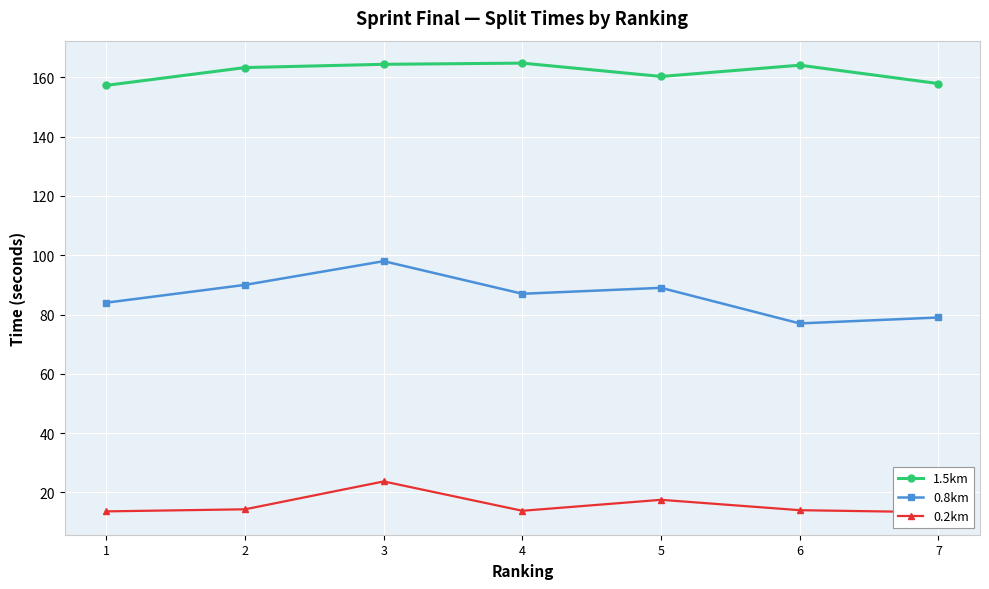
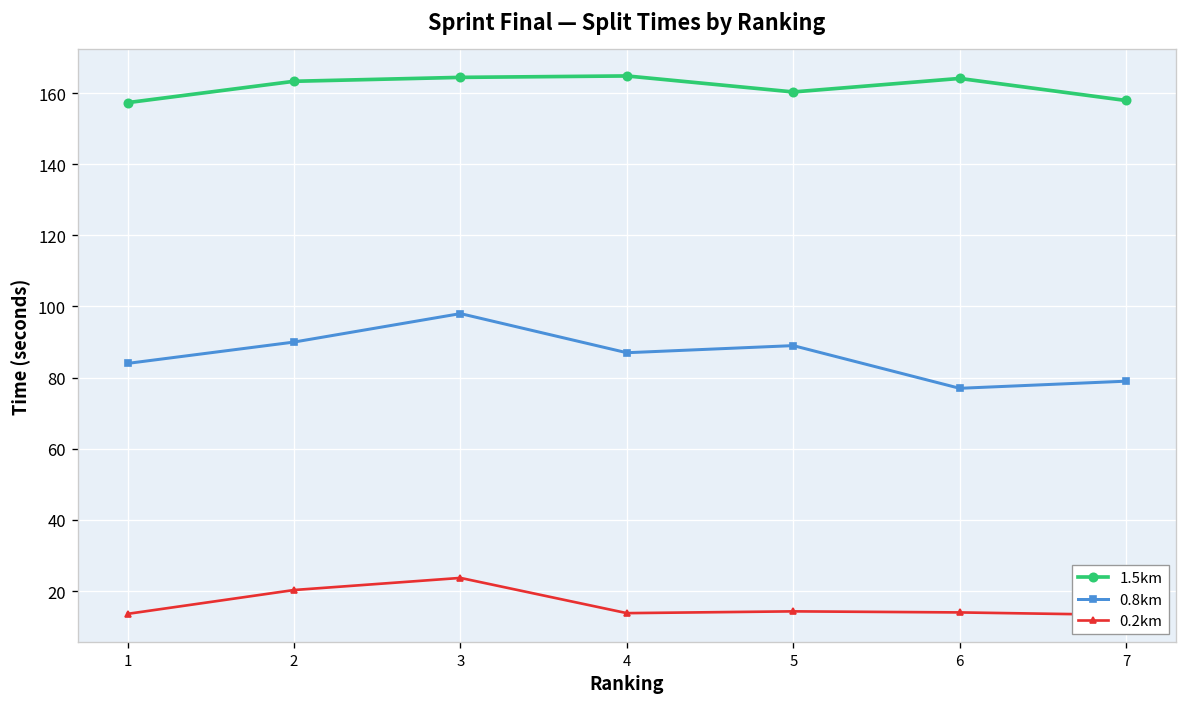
  {
    "1.5km": {
      "1": 157,
      "2": 163,
      "3": 164,
      "4": 165,
      "5": 160,
      "6": 164,
      "7": 158
    },
    "0.8km": {
      "1": 84,
      "2": 90,
      "3": 98,
      "4": 87,
      "5": 89,
      "6": 77,
      "7": 79
    },
    "0.2km": {
      "1": 14,
-     "2": 14,
+     "2": 20,
      "3": 24,
      "4": 14,
-     "5": 18,
+     "5": 14,
      "6": 14
    }
  }
